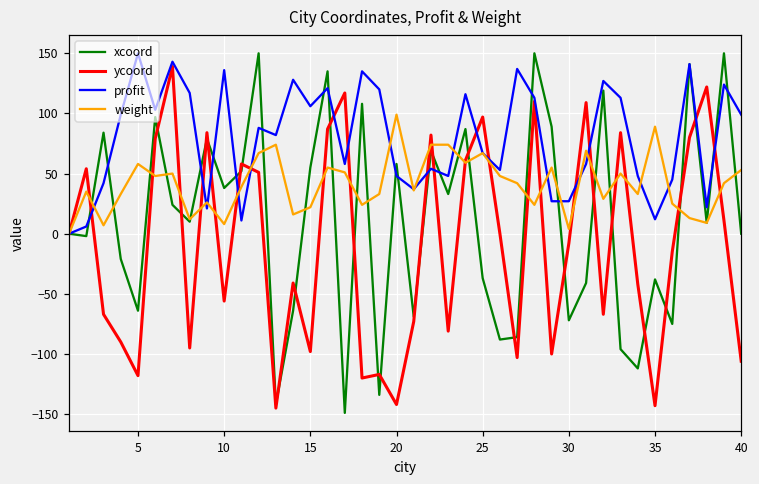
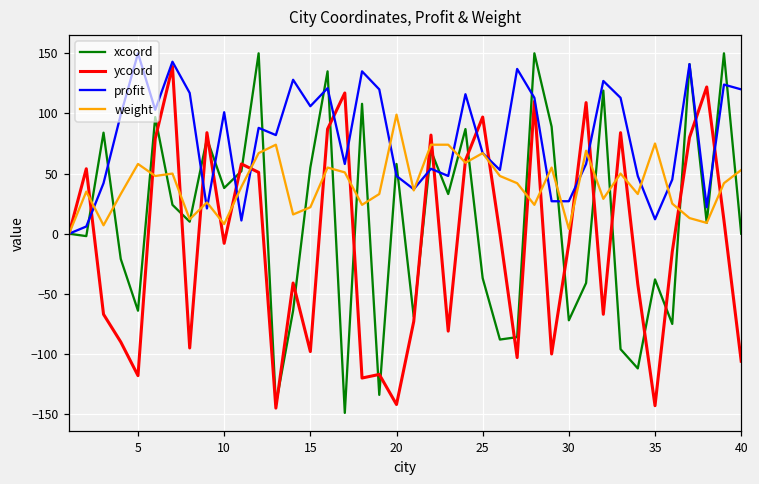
  {
    "xcoord": {
      "5": -64,
      "10": 38,
      "15": 55,
      "20": 58,
      "25": -37,
      "30": -72,
      "35": -38,
      "40": 0
    },
    "ycoord": {
      "5": -118,
-     "10": -56,
+     "10": -8,
      "15": -98,
      "20": -142,
      "25": 97,
      "30": -8,
      "35": -143,
      "40": -106
    },
    "profit": {
-     "10": 136,
+     "10": 101,
      "15": 106,
      "20": 48,
      "30": 27,
      "35": 12,
-     "40": 99
+     "40": 120
    },
    "weight": {
      "5": 58,
      "10": 8,
      "15": 22,
      "20": 99,
      "30": 4,
-     "35": 89,
+     "35": 75,
      "40": 53
    }
  }
